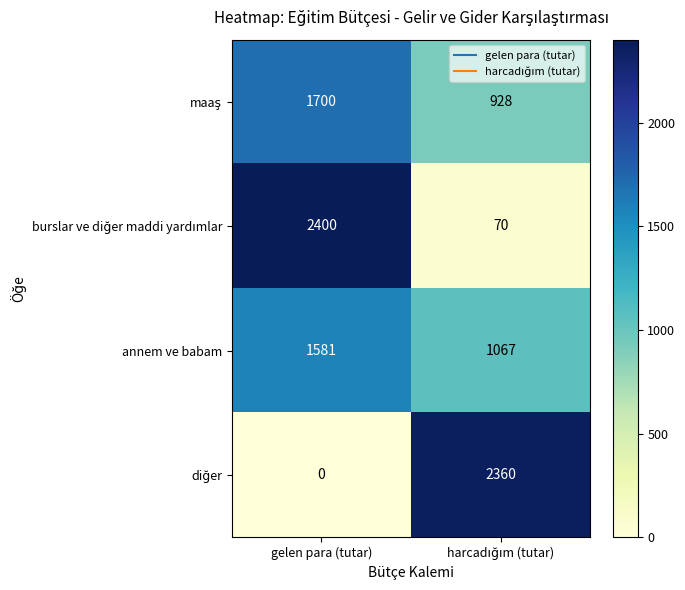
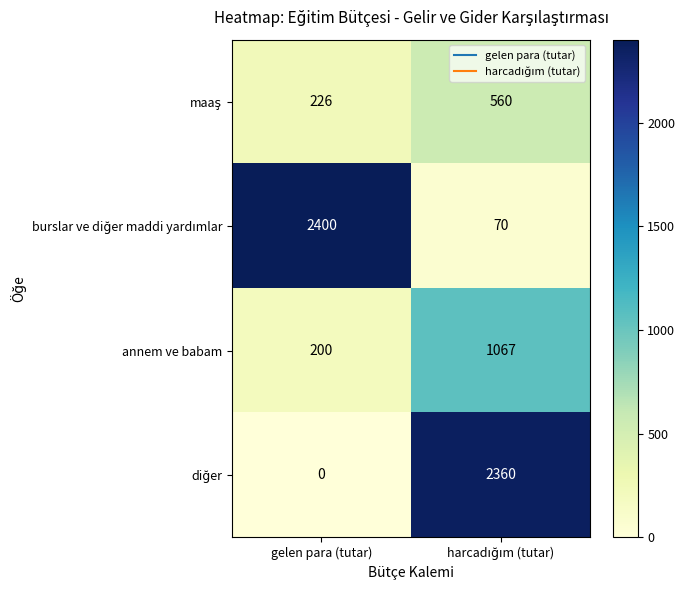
  {
    "maaş": {
-     "gelen para (tutar)": 1700,
-     "harcadığım (tutar)": 928
+     "gelen para (tutar)": 226,
+     "harcadığım (tutar)": 560
    },
    "burslar ve diğer maddi yardımlar": {
      "gelen para (tutar)": 2400,
      "harcadığım (tutar)": 70
    },
    "annem ve babam": {
-     "gelen para (tutar)": 1581,
+     "gelen para (tutar)": 200,
      "harcadığım (tutar)": 1067
    },
    "diğer": {
      "gelen para (tutar)": 0,
      "harcadığım (tutar)": 2360
    }
  }
